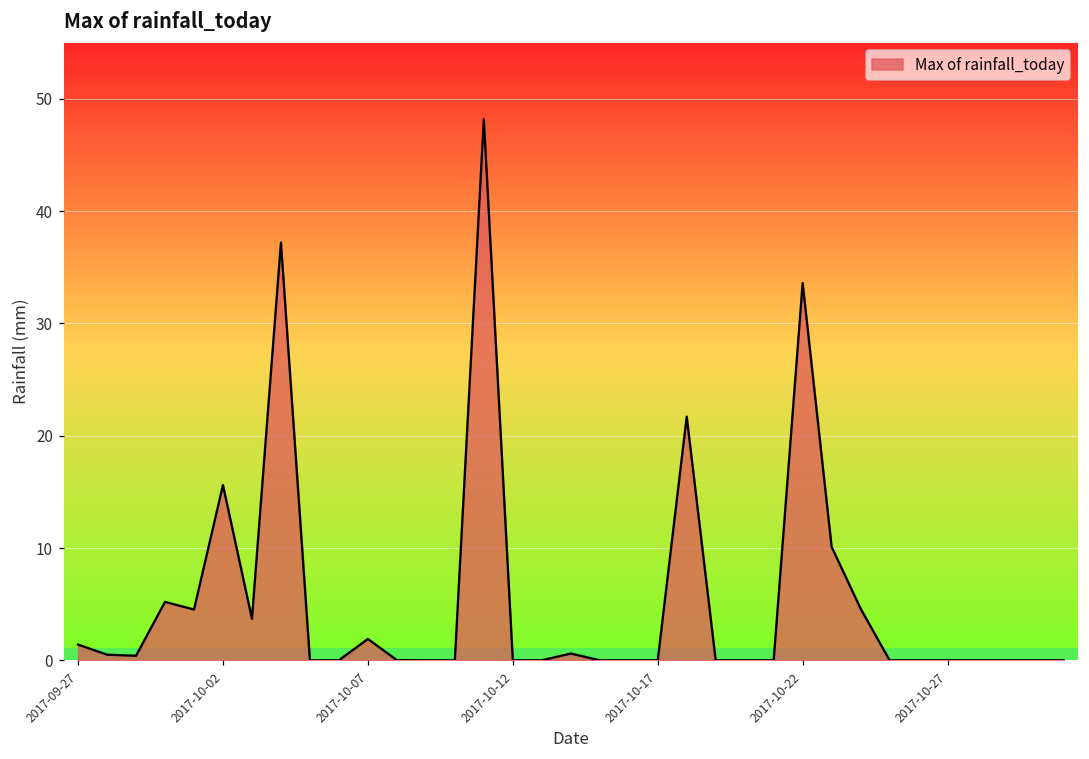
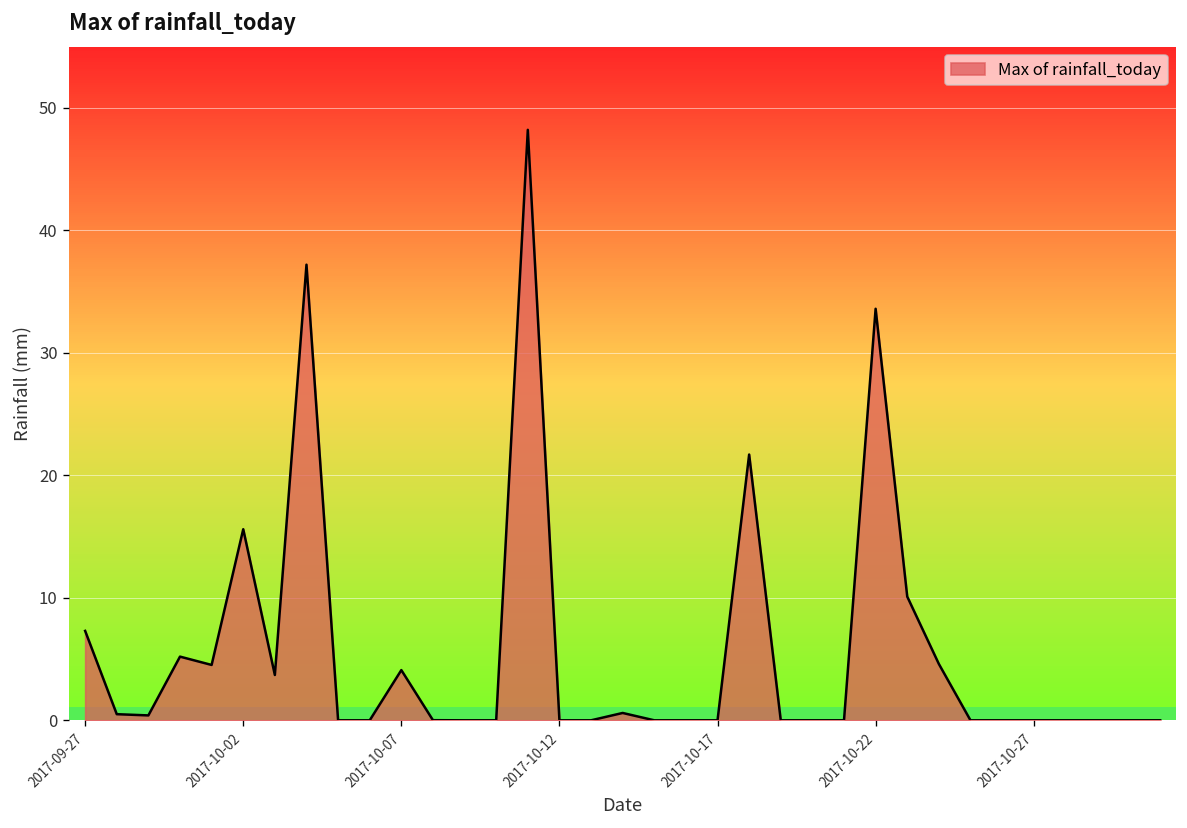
  {
-   "2017-09-27": 1.4,
+   "2017-09-27": 7.3,
    "2017-10-02": 15.6,
-   "2017-10-07": 1.9,
+   "2017-10-07": 4.1,
    "2017-10-12": 0.0,
    "2017-10-17": 0.0,
    "2017-10-22": 33.6,
    "2017-10-27": 0.0
  }
